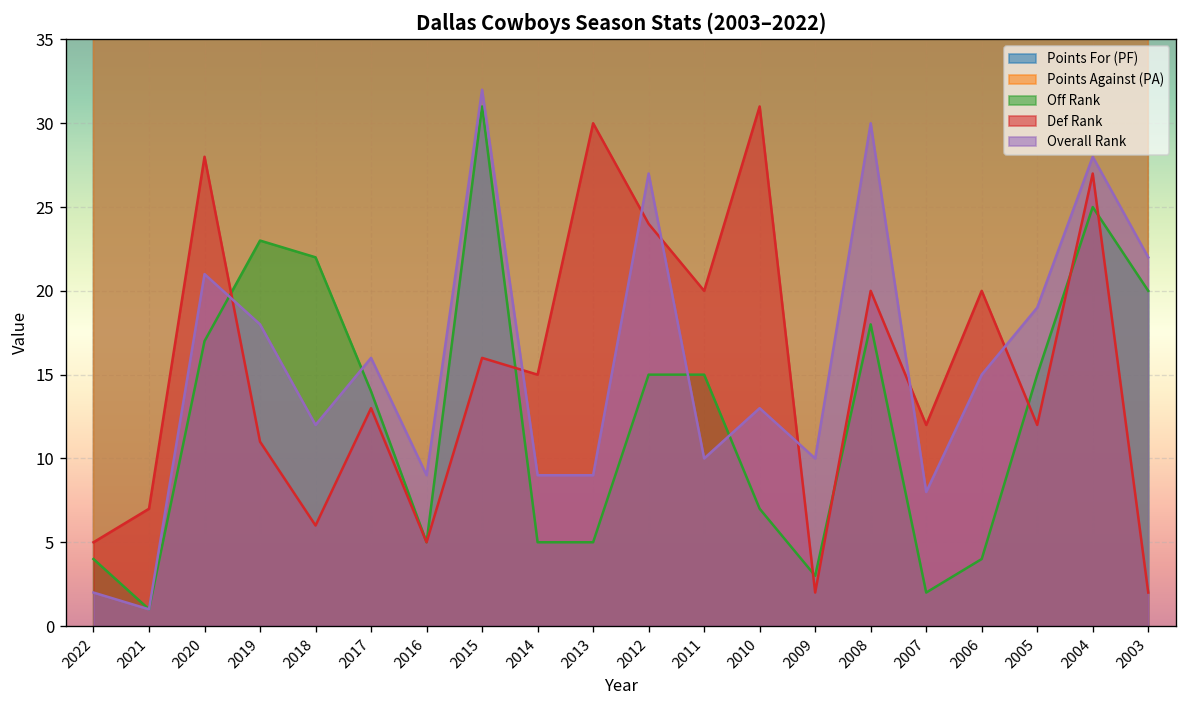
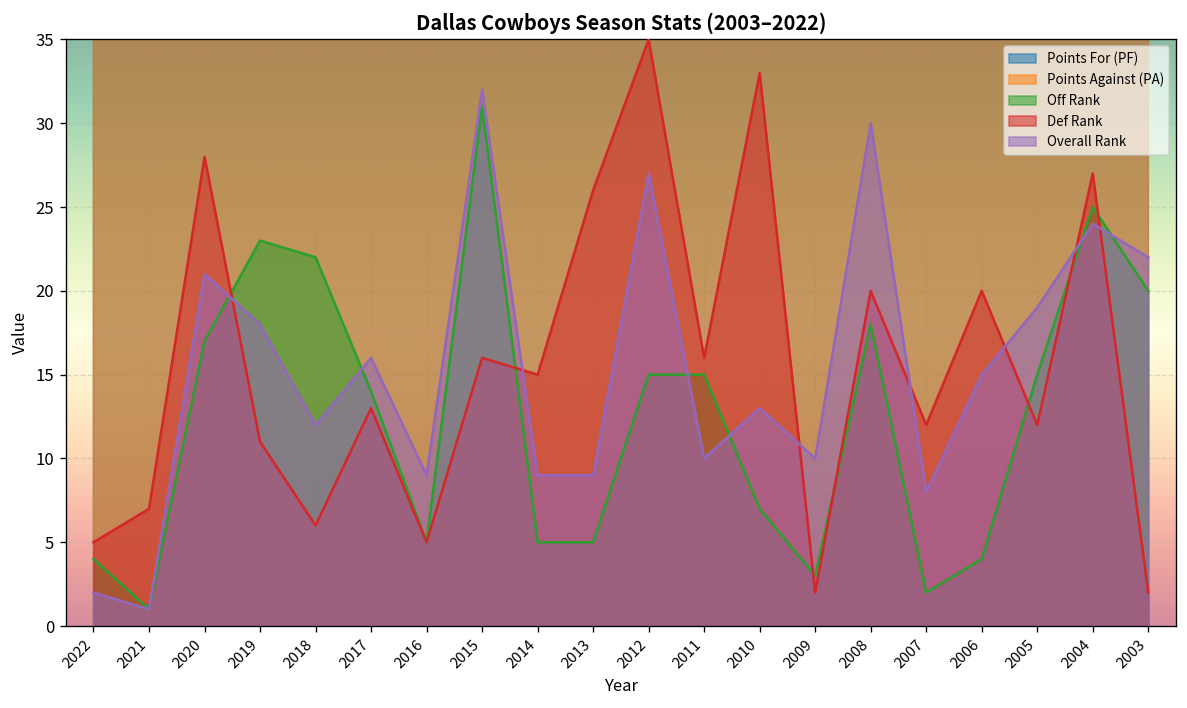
  {
    "Off Rank": {
      "2022": 4,
      "2020": 17,
      "2019": 23,
      "2018": 22,
      "2017": 14,
      "2015": 31,
      "2014": 5,
      "2013": 5,
      "2012": 15,
      "2011": 15,
      "2010": 7,
      "2009": 3,
      "2008": 18,
      "2007": 2,
      "2006": 4,
      "2005": 15,
      "2004": 25,
      "2003": 20
    },
    "Def Rank": {
      "2022": 5,
      "2021": 7,
      "2020": 28,
      "2019": 11,
      "2018": 6,
      "2017": 13,
      "2015": 16,
      "2014": 15,
-     "2013": 30,
-     "2012": 24,
-     "2011": 20,
-     "2010": 31,
+     "2013": 26,
+     "2012": 35,
+     "2011": 16,
+     "2010": 33,
      "2009": 2,
      "2008": 20,
      "2007": 12,
      "2006": 20,
      "2005": 12,
      "2004": 27,
      "2003": 2
    },
    "Overall Rank": {
      "2022": 2,
      "2020": 21,
      "2019": 18,
      "2018": 12,
      "2017": 16,
      "2016": 9,
      "2015": 32,
      "2014": 9,
      "2013": 9,
      "2012": 27,
      "2011": 10,
      "2010": 13,
      "2009": 10,
      "2008": 30,
      "2007": 8,
      "2006": 15,
      "2005": 19,
-     "2004": 28,
+     "2004": 24,
      "2003": 22
    }
  }
